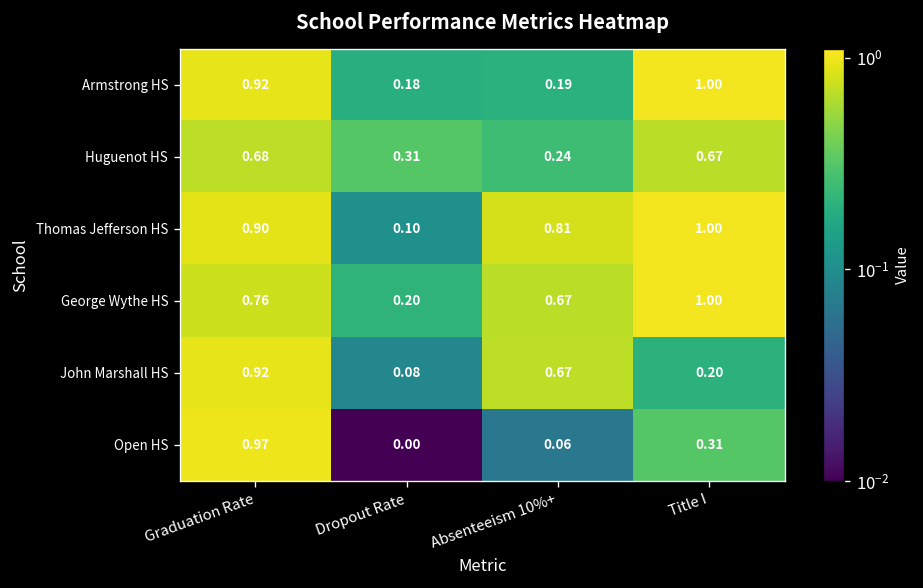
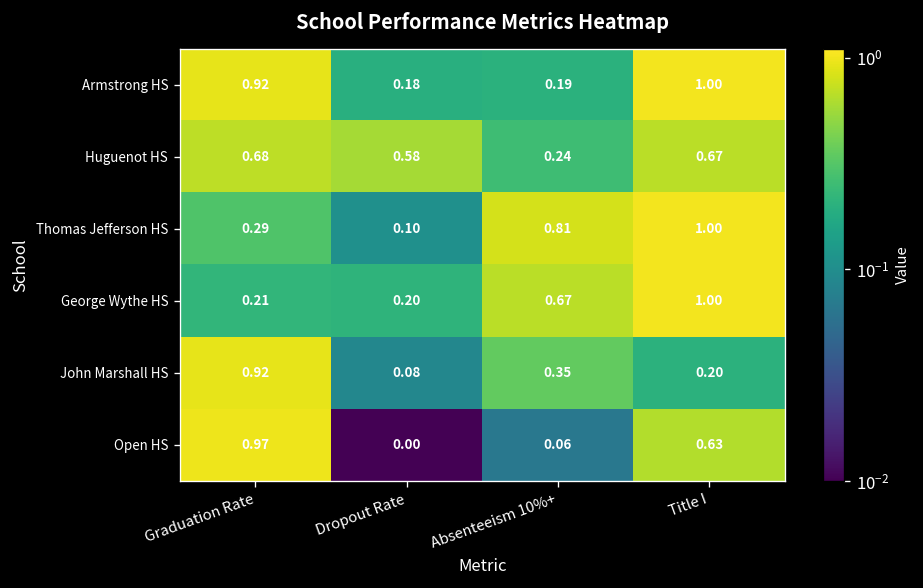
  {
    "Armstrong HS": {
      "Graduation Rate": 0.92,
      "Dropout Rate": 0.18,
      "Absenteeism 10%+": 0.19,
      "Title I": 1.00
    },
    "Huguenot HS": {
      "Graduation Rate": 0.68,
-     "Dropout Rate": 0.31,
+     "Dropout Rate": 0.58,
      "Absenteeism 10%+": 0.24,
      "Title I": 0.67
    },
    "Thomas Jefferson HS": {
-     "Graduation Rate": 0.90,
+     "Graduation Rate": 0.29,
      "Dropout Rate": 0.10,
      "Absenteeism 10%+": 0.81,
      "Title I": 1.00
    },
    "George Wythe HS": {
-     "Graduation Rate": 0.76,
+     "Graduation Rate": 0.21,
      "Dropout Rate": 0.20,
      "Absenteeism 10%+": 0.67,
      "Title I": 1.00
    },
    "John Marshall HS": {
      "Graduation Rate": 0.92,
      "Dropout Rate": 0.08,
-     "Absenteeism 10%+": 0.67,
+     "Absenteeism 10%+": 0.35,
      "Title I": 0.20
    },
    "Open HS": {
      "Graduation Rate": 0.97,
      "Dropout Rate": 0.00,
      "Absenteeism 10%+": 0.06,
-     "Title I": 0.31
+     "Title I": 0.63
    }
  }
